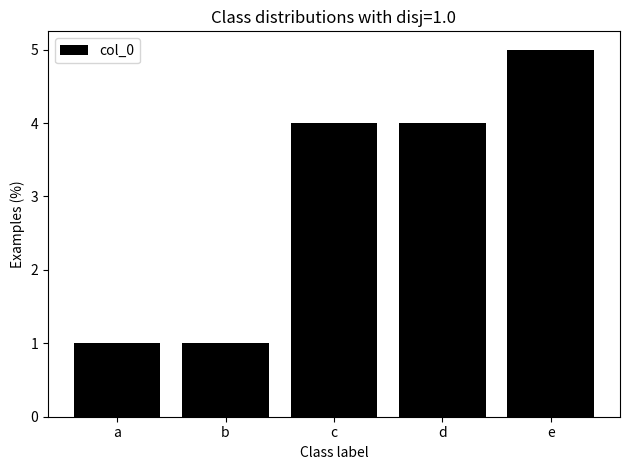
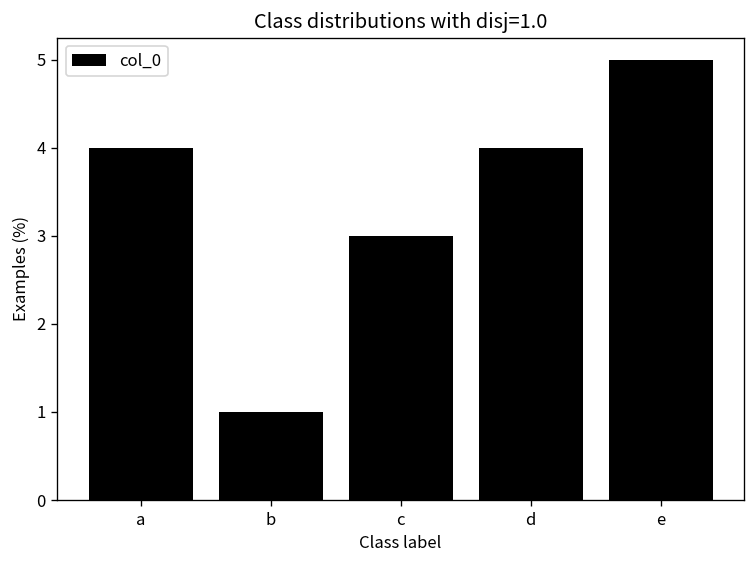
  {
-   "a": 1,
+   "a": 4,
    "b": 1,
-   "c": 4,
+   "c": 3,
    "d": 4,
    "e": 5
  }
